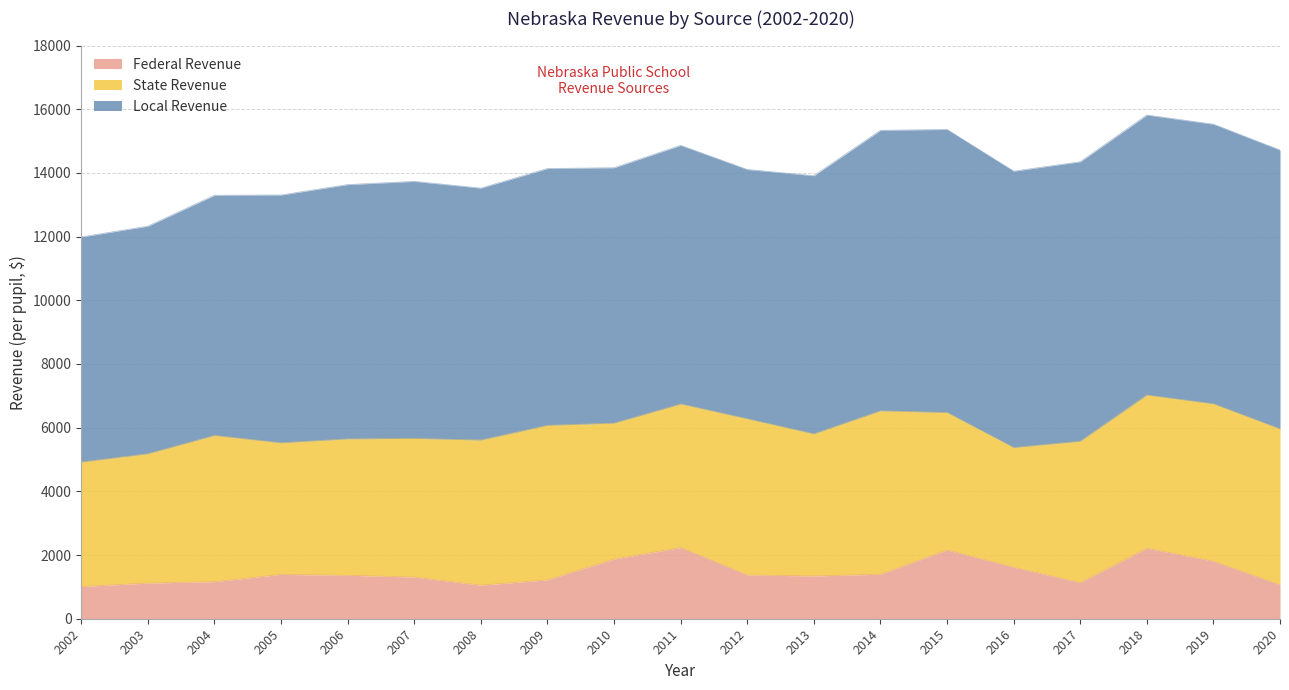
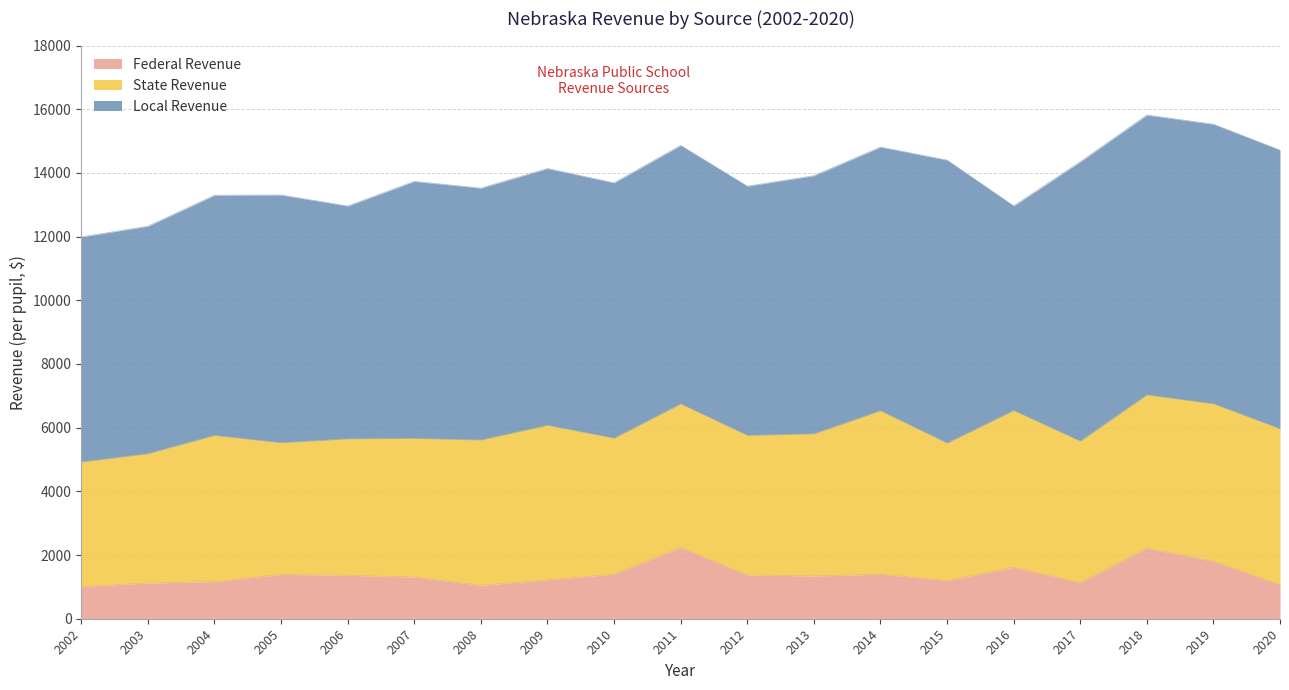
  {
    "Federal Revenue": {
      "2002": 1000,
      "2003": 1100,
      "2004": 1200,
      "2005": 1400,
      "2006": 1400,
      "2007": 1300,
      "2008": 1100,
      "2009": 1200,
-     "2010": 1900,
+     "2010": 1400,
      "2011": 2200,
      "2012": 1400,
      "2013": 1300,
      "2014": 1400,
-     "2015": 2200,
+     "2015": 1200,
      "2016": 1600,
      "2017": 1100,
      "2018": 2200,
      "2019": 1800,
      "2020": 1100
    },
    "State Revenue": {
      "2002": 3900,
      "2003": 4100,
      "2004": 4600,
      "2005": 4100,
      "2006": 4300,
      "2007": 4400,
      "2008": 4600,
      "2009": 4900,
      "2010": 4300,
      "2011": 4500,
-     "2012": 4900,
+     "2012": 4400,
      "2013": 4500,
      "2014": 5100,
      "2015": 4300,
-     "2016": 3800,
+     "2016": 4900,
      "2017": 4400,
      "2018": 4800,
      "2019": 4900,
      "2020": 4900
    },
    "Local Revenue": {
      "2002": 7100,
      "2003": 7100,
      "2004": 7500,
      "2005": 7800,
-     "2006": 8000,
+     "2006": 7300,
      "2007": 8100,
      "2008": 7900,
      "2009": 8100,
      "2010": 8000,
      "2011": 8100,
      "2012": 7800,
      "2013": 8100,
-     "2014": 8800,
+     "2014": 8300,
      "2015": 8900,
-     "2016": 8700,
+     "2016": 6400,
      "2017": 8800,
      "2018": 8800,
      "2019": 8800,
      "2020": 8800
    }
  }
